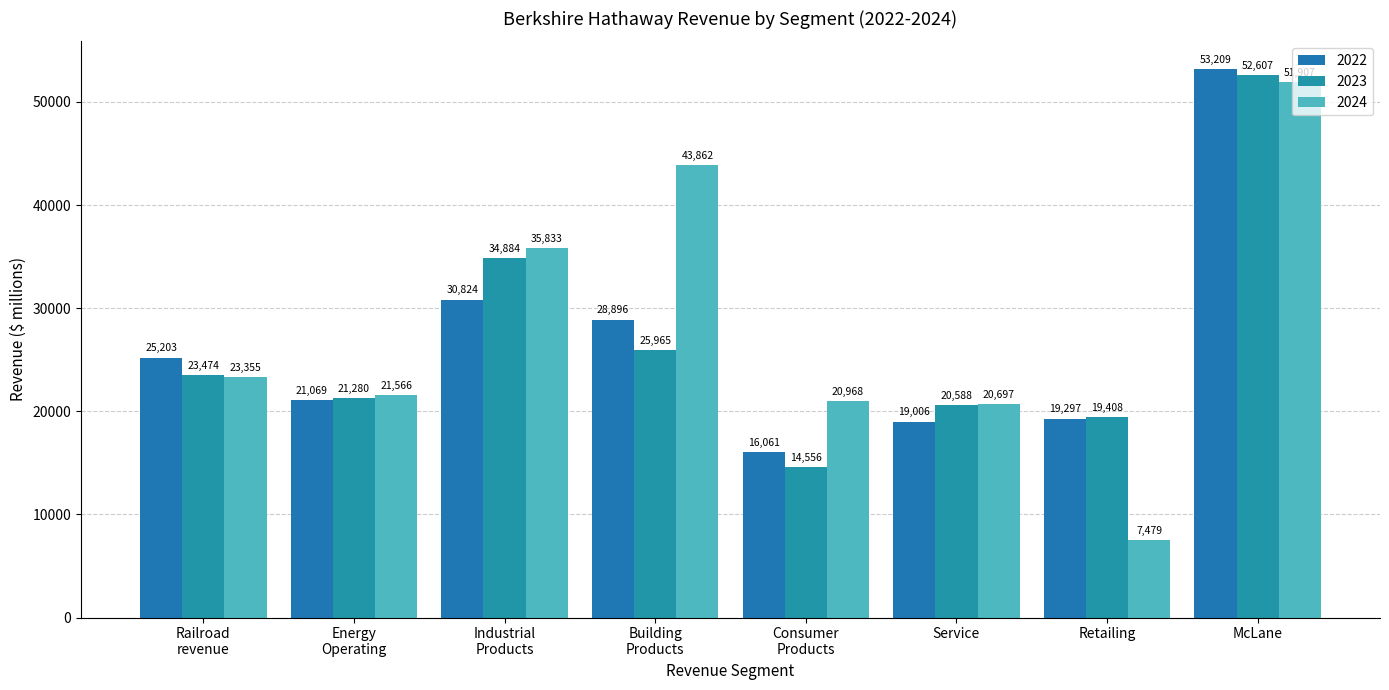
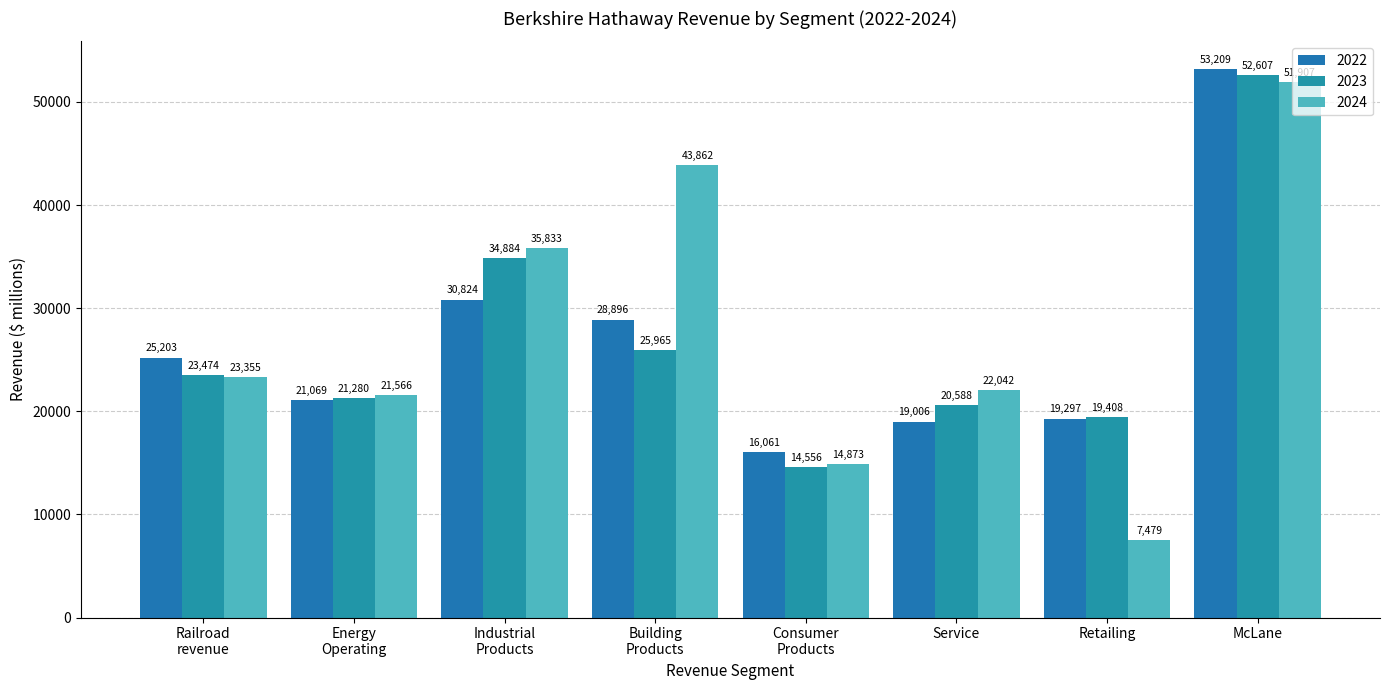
  {
    "2024": {
      "Railroad revenue": "23,355",
      "Energy Operating": "21,566",
      "Industrial Products": "35,833",
      "Building Products": "43,862",
-     "Consumer Products": "20,968",
-     "Service": "20,697",
+     "Consumer Products": "14,873",
+     "Service": "22,042",
      "Retailing": "7,479"
    }
  }
